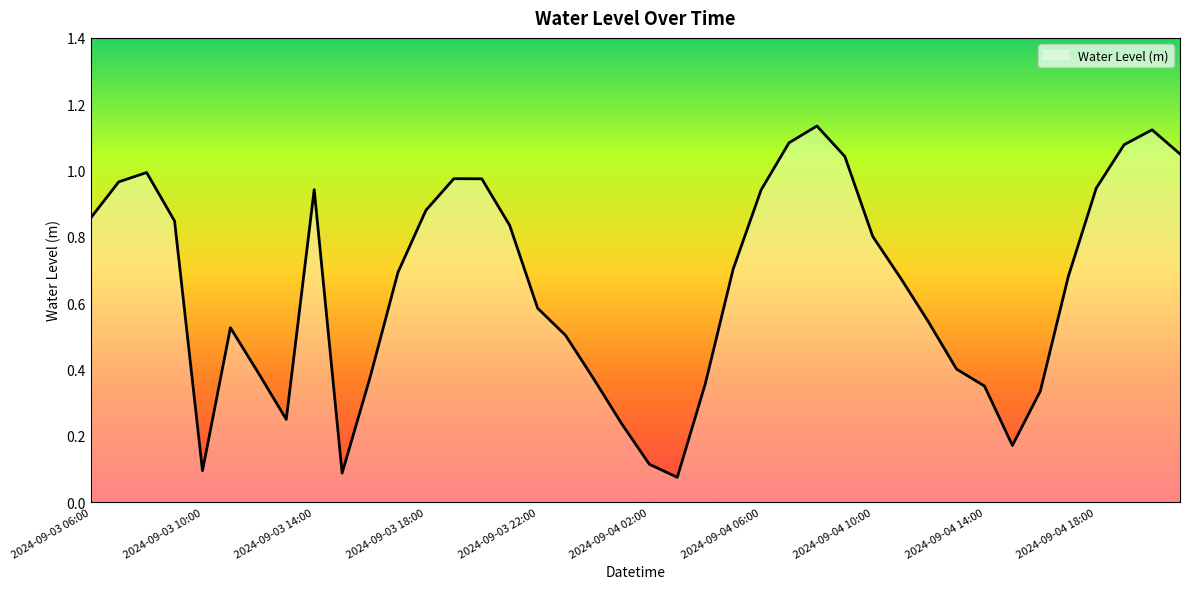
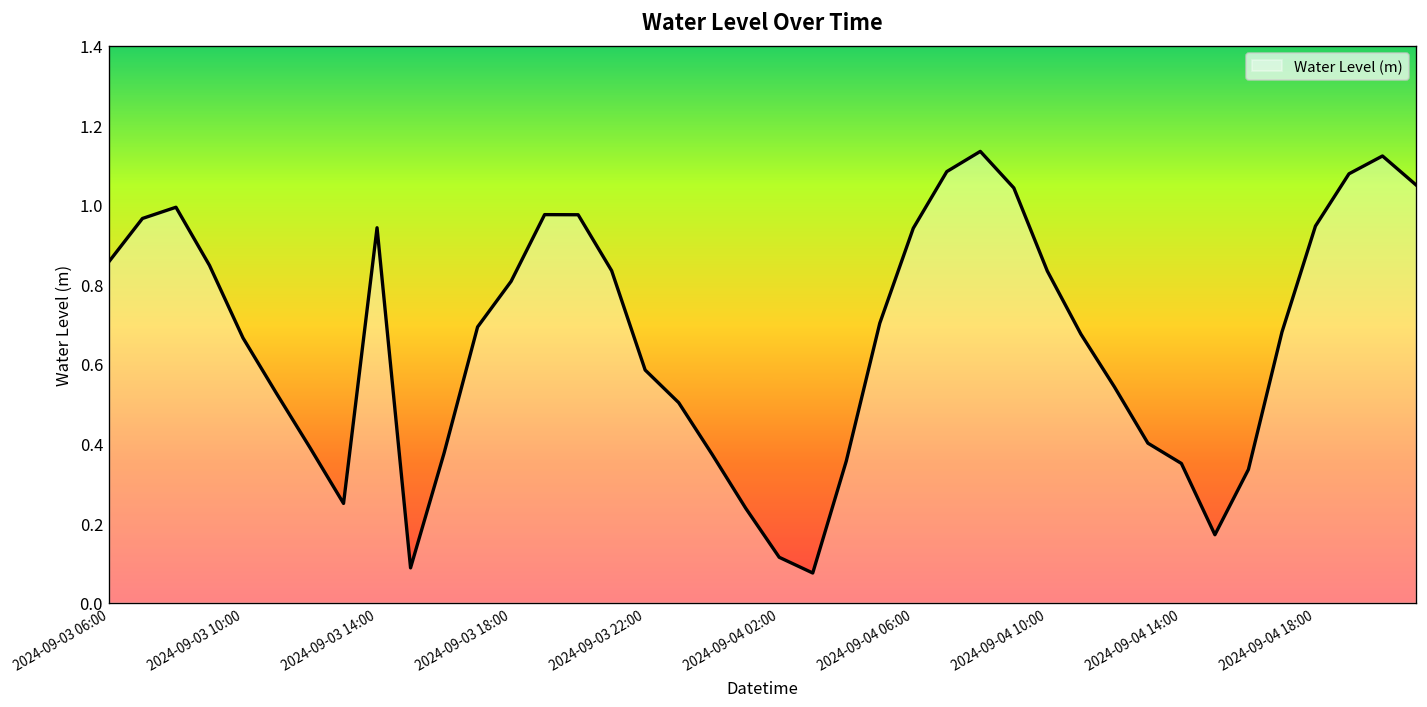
  {
    "2024-09-03 06:00": 0.86,
-   "2024-09-03 10:00": 0.09,
+   "2024-09-03 10:00": 0.67,
    "2024-09-03 14:00": 0.94,
-   "2024-09-03 18:00": 0.88,
+   "2024-09-03 18:00": 0.81,
    "2024-09-03 22:00": 0.58,
    "2024-09-04 02:00": 0.11,
    "2024-09-04 06:00": 0.94,
-   "2024-09-04 10:00": 0.80,
+   "2024-09-04 10:00": 0.83,
    "2024-09-04 14:00": 0.35,
    "2024-09-04 18:00": 0.95
  }
